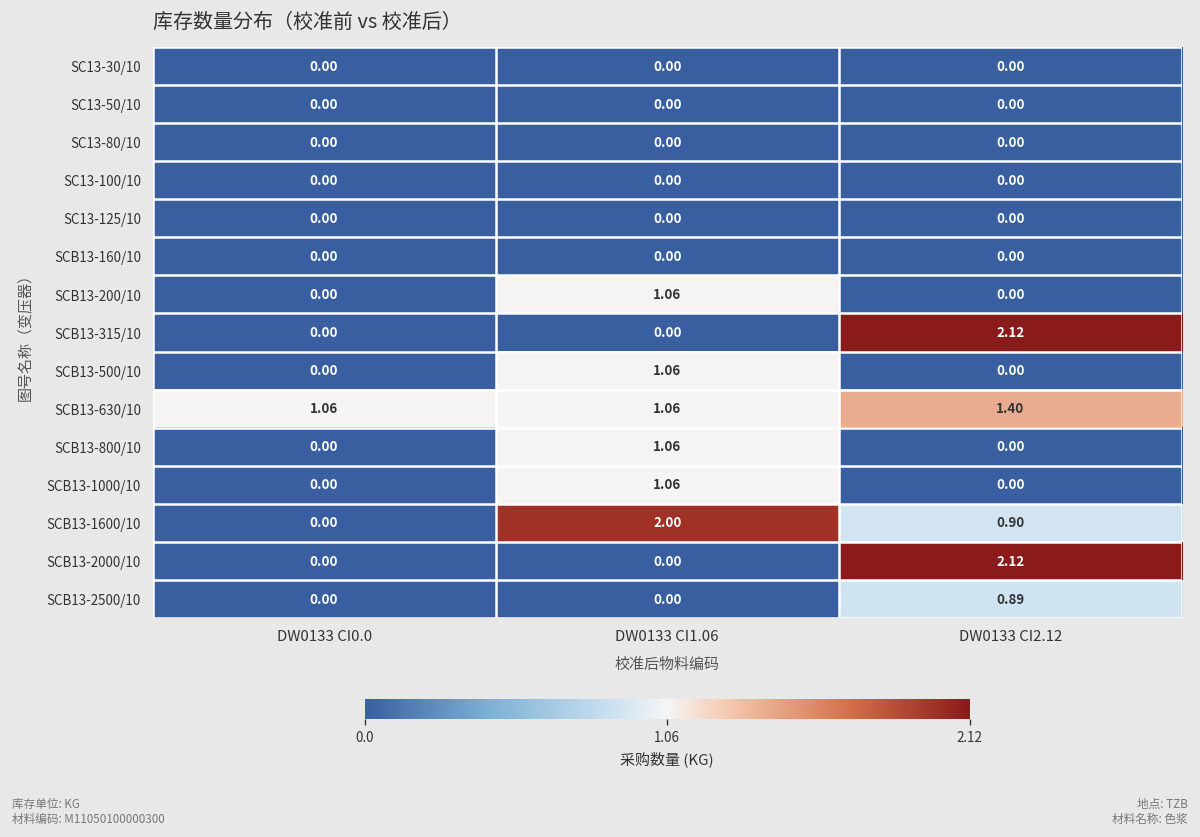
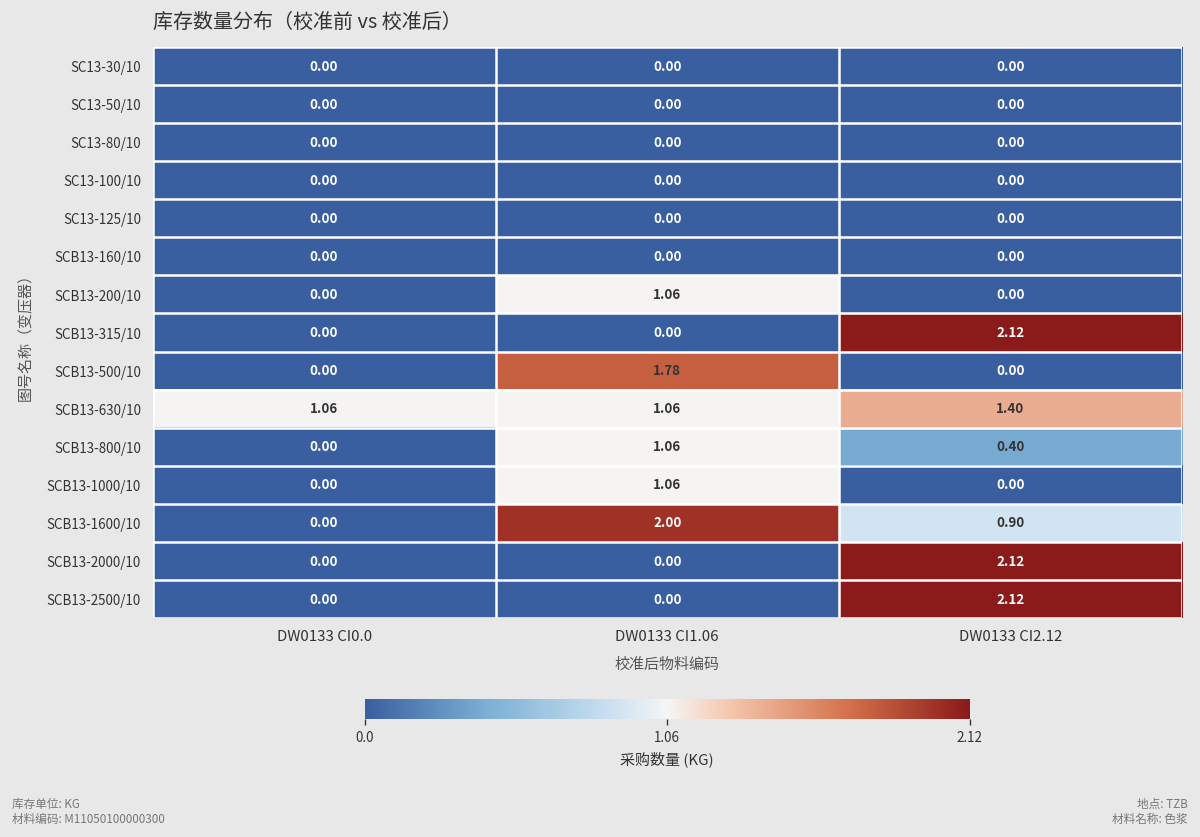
  {
    "SC13-30/10": {
      "DW0133 CI0.0": 0.00,
      "DW0133 CI1.06": 0.00,
      "DW0133 CI2.12": 0.00
    },
    "SC13-50/10": {
      "DW0133 CI0.0": 0.00,
      "DW0133 CI1.06": 0.00,
      "DW0133 CI2.12": 0.00
    },
    "SC13-80/10": {
      "DW0133 CI0.0": 0.00,
      "DW0133 CI1.06": 0.00,
      "DW0133 CI2.12": 0.00
    },
    "SC13-100/10": {
      "DW0133 CI0.0": 0.00,
      "DW0133 CI1.06": 0.00,
      "DW0133 CI2.12": 0.00
    },
    "SC13-125/10": {
      "DW0133 CI0.0": 0.00,
      "DW0133 CI1.06": 0.00,
      "DW0133 CI2.12": 0.00
    },
    "SCB13-160/10": {
      "DW0133 CI0.0": 0.00,
      "DW0133 CI1.06": 0.00,
      "DW0133 CI2.12": 0.00
    },
    "SCB13-200/10": {
      "DW0133 CI0.0": 0.00,
      "DW0133 CI1.06": 1.06,
      "DW0133 CI2.12": 0.00
    },
    "SCB13-315/10": {
      "DW0133 CI0.0": 0.00,
      "DW0133 CI1.06": 0.00,
      "DW0133 CI2.12": 2.12
    },
    "SCB13-500/10": {
      "DW0133 CI0.0": 0.00,
-     "DW0133 CI1.06": 1.06,
+     "DW0133 CI1.06": 1.78,
      "DW0133 CI2.12": 0.00
    },
    "SCB13-630/10": {
      "DW0133 CI0.0": 1.06,
      "DW0133 CI1.06": 1.06,
      "DW0133 CI2.12": 1.40
    },
    "SCB13-800/10": {
      "DW0133 CI0.0": 0.00,
      "DW0133 CI1.06": 1.06,
-     "DW0133 CI2.12": 0.00
+     "DW0133 CI2.12": 0.40
    },
    "SCB13-1000/10": {
      "DW0133 CI0.0": 0.00,
      "DW0133 CI1.06": 1.06,
      "DW0133 CI2.12": 0.00
    },
    "SCB13-1600/10": {
      "DW0133 CI0.0": 0.00,
      "DW0133 CI1.06": 2.00,
      "DW0133 CI2.12": 0.90
    },
    "SCB13-2000/10": {
      "DW0133 CI0.0": 0.00,
      "DW0133 CI1.06": 0.00,
      "DW0133 CI2.12": 2.12
    },
    "SCB13-2500/10": {
      "DW0133 CI0.0": 0.00,
      "DW0133 CI1.06": 0.00,
-     "DW0133 CI2.12": 0.89
+     "DW0133 CI2.12": 2.12
    }
  }
